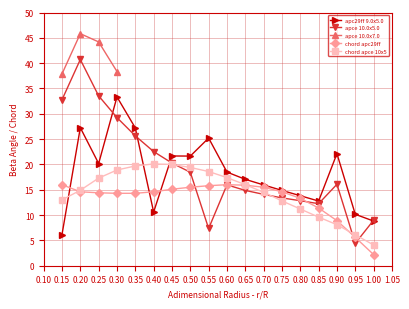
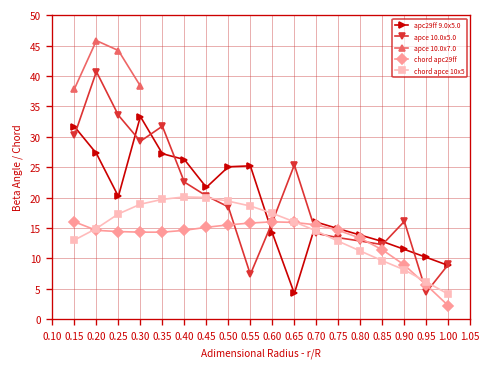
  {
    "apc29ff 9.0x5.0": {
-     "0.15": 6,
+     "0.15": 32,
      "0.20": 27,
      "0.25": 20,
      "0.30": 33,
      "0.35": 27,
-     "0.40": 11,
+     "0.40": 26,
      "0.45": 22,
-     "0.50": 22,
+     "0.50": 25,
      "0.55": 25,
-     "0.60": 18,
-     "0.65": 17,
+     "0.60": 14,
+     "0.65": 4,
      "0.80": 14,
      "0.85": 13,
-     "0.90": 22,
+     "0.90": 11,
      "0.95": 10
    },
    "apce 10.0x5.0": {
-     "0.15": 33,
+     "0.15": 30,
      "0.20": 41,
      "0.25": 34,
      "0.30": 29,
-     "0.35": 26,
+     "0.35": 32,
      "0.40": 23,
      "0.50": 18,
      "0.55": 7,
-     "0.65": 15,
+     "0.65": 25,
      "0.75": 13,
      "0.85": 12,
      "0.90": 16,
      "0.95": 4
    },
    "apce 10.0x7.0": {
      "0.15": 38,
      "0.20": 46,
      "0.25": 44,
      "0.30": 38
    }
  }
